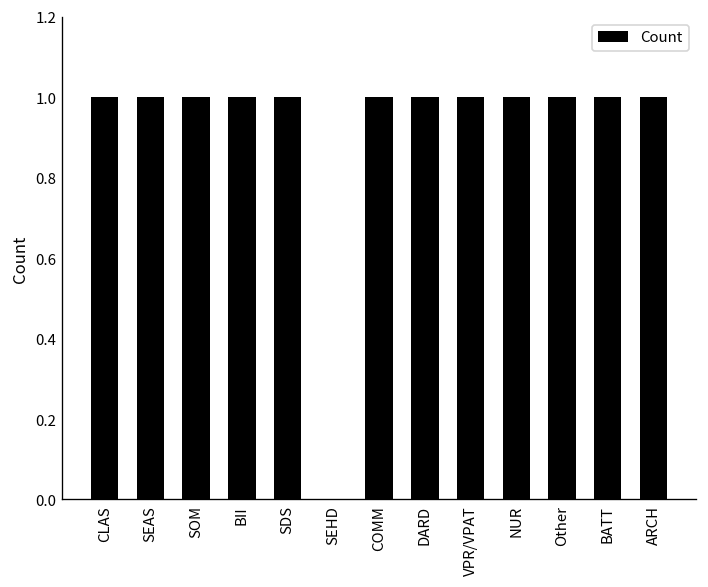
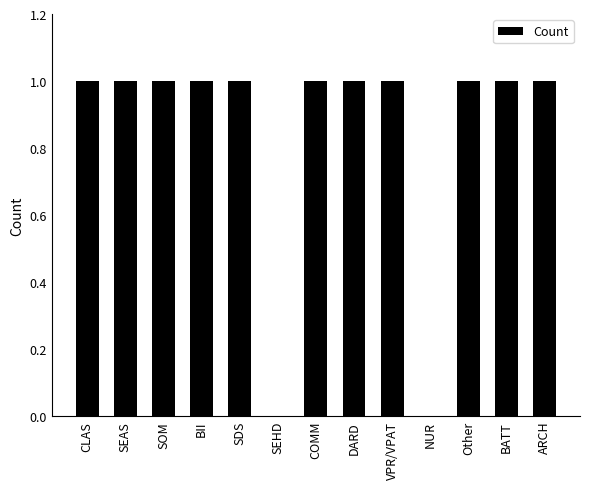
  {
    "CLAS": 1,
    "SEAS": 1,
    "SOM": 1,
    "BII": 1,
    "SDS": 1,
    "SEHD": 0,
    "COMM": 1,
    "DARD": 1,
    "VPR/VPAT": 1,
-   "NUR": 1,
+   "NUR": 0,
    "Other": 1,
    "BATT": 1,
    "ARCH": 1
  }
